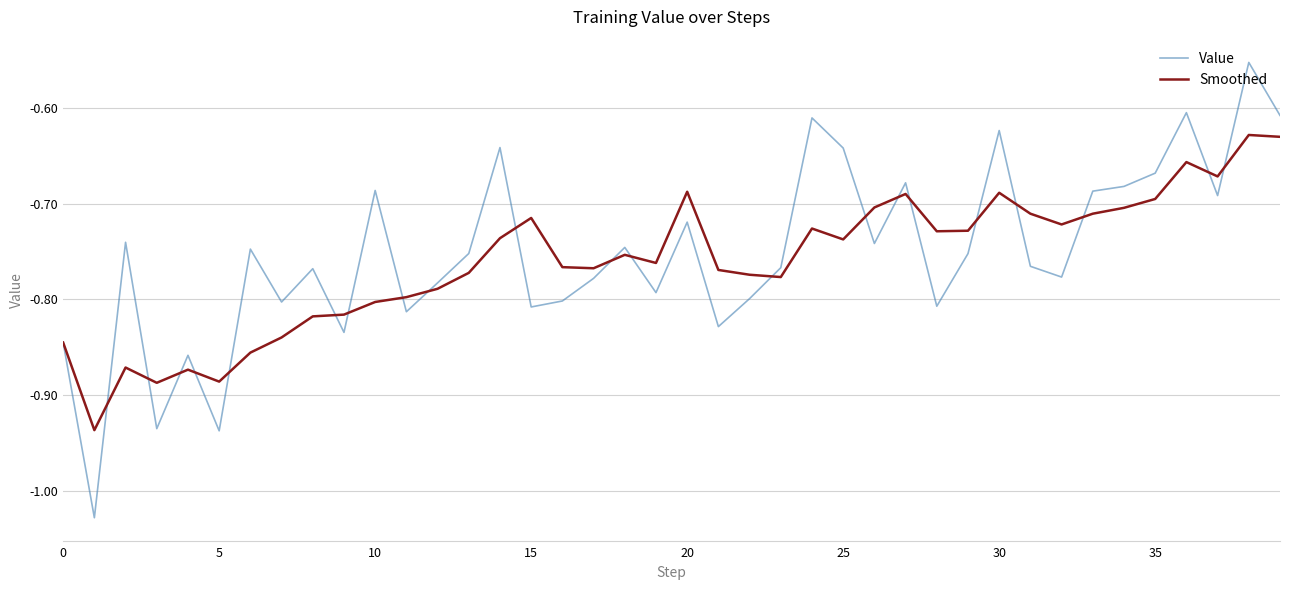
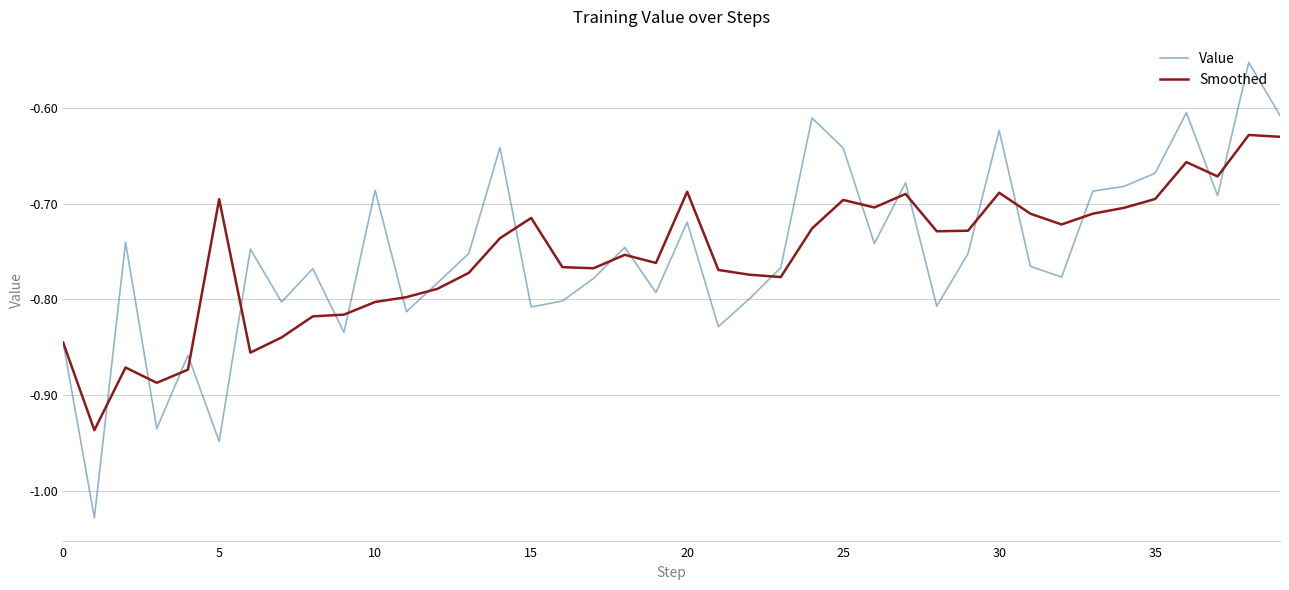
  {
    "Value": {
-     "5": -0.94,
+     "5": -0.95,
      "10": -0.69,
      "15": -0.81,
      "20": -0.72,
      "25": -0.64,
      "30": -0.62,
      "35": -0.67
    },
    "Smoothed": {
-     "5": -0.89,
+     "5": -0.70,
      "10": -0.80,
      "15": -0.72,
      "20": -0.69,
-     "25": -0.74,
+     "25": -0.70,
      "30": -0.69,
      "35": -0.70
    }
  }
